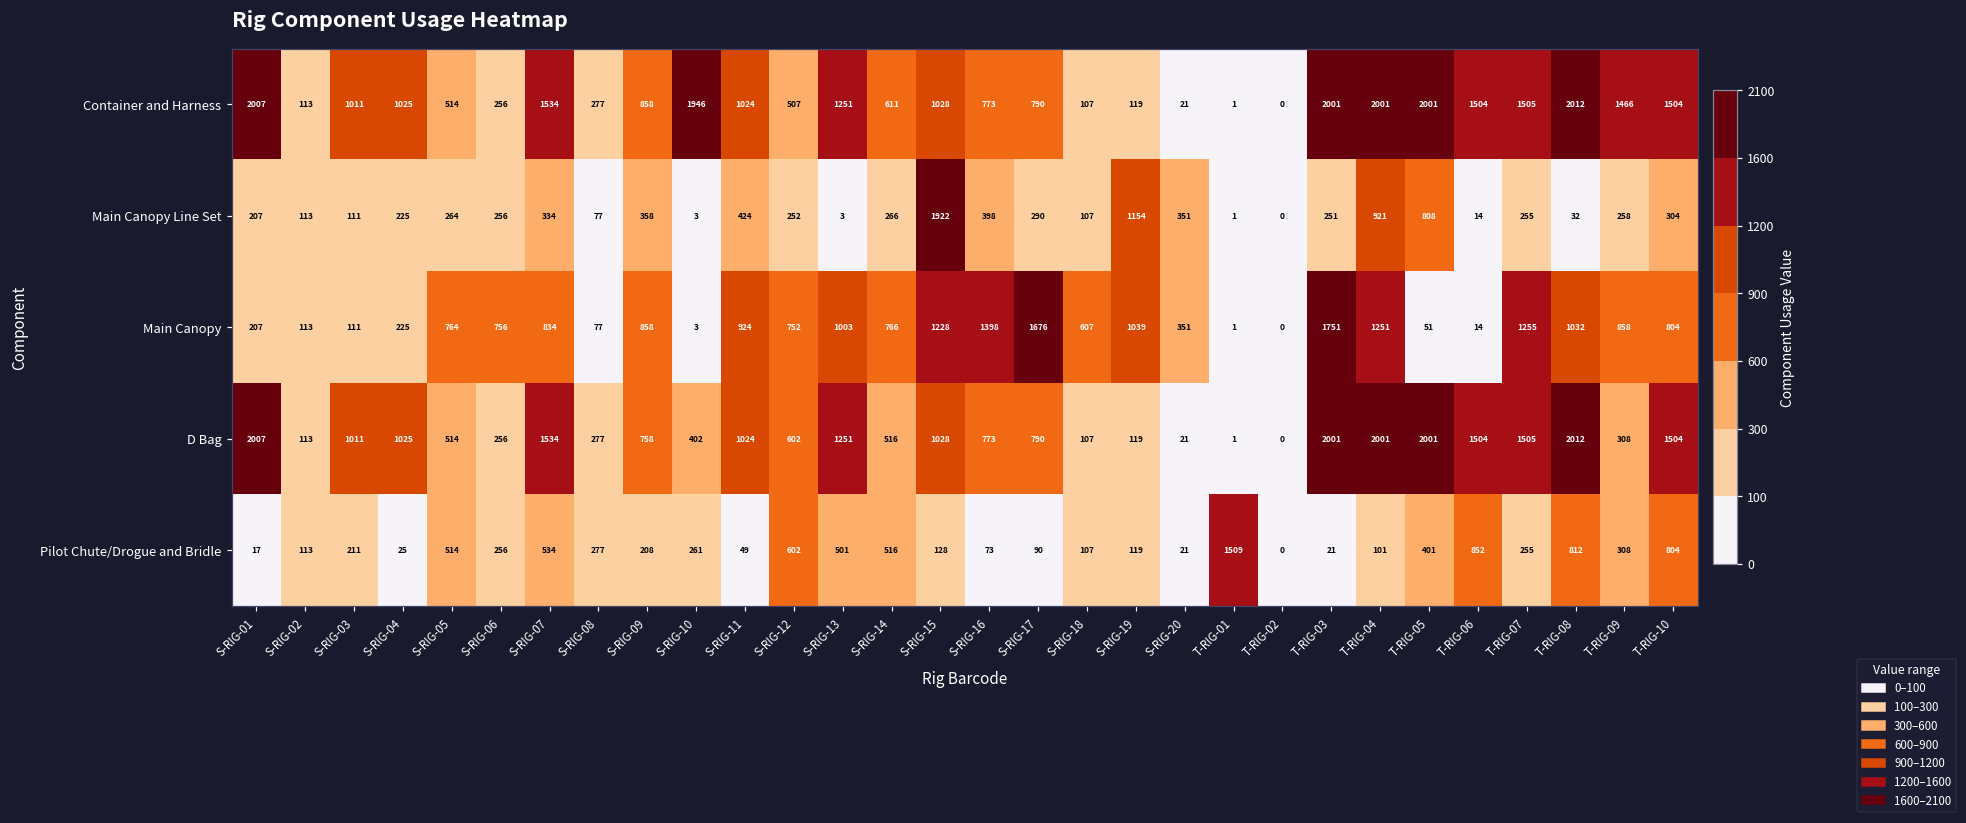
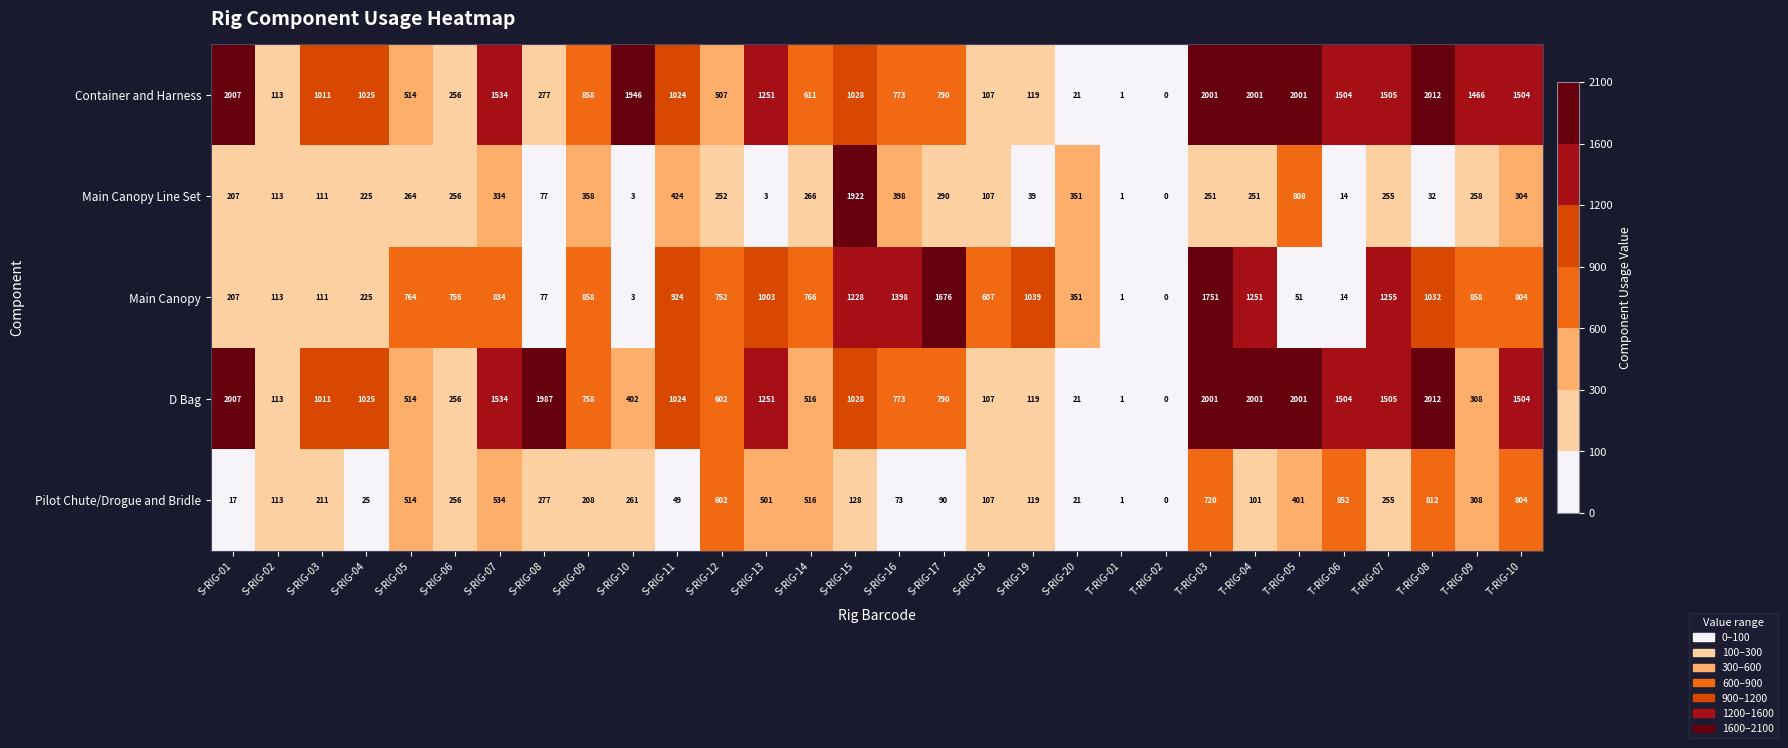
  {
    "Container and Harness": {
      "S-RIG-01": 2007,
      "S-RIG-02": 113,
      "S-RIG-03": 1011,
      "S-RIG-04": 1025,
      "S-RIG-05": 514,
      "S-RIG-06": 256,
      "S-RIG-07": 1534,
      "S-RIG-08": 277,
      "S-RIG-09": 858,
      "S-RIG-10": 1946,
      "S-RIG-11": 1024,
      "S-RIG-12": 507,
      "S-RIG-13": 1251,
      "S-RIG-14": 611,
      "S-RIG-15": 1028,
      "S-RIG-16": 773,
      "S-RIG-17": 790,
      "S-RIG-18": 107,
      "S-RIG-19": 119,
      "S-RIG-20": 21,
      "T-RIG-01": 1,
      "T-RIG-02": 0,
      "T-RIG-03": 2001,
      "T-RIG-04": 2001,
      "T-RIG-05": 2001,
      "T-RIG-06": 1504,
      "T-RIG-07": 1505,
      "T-RIG-08": 2012,
      "T-RIG-09": 1466,
      "T-RIG-10": 1504
    },
    "Main Canopy Line Set": {
      "S-RIG-01": 207,
      "S-RIG-02": 113,
      "S-RIG-03": 111,
      "S-RIG-04": 225,
      "S-RIG-05": 264,
      "S-RIG-06": 256,
      "S-RIG-07": 334,
      "S-RIG-08": 77,
      "S-RIG-09": 358,
      "S-RIG-10": 3,
      "S-RIG-11": 424,
      "S-RIG-12": 252,
      "S-RIG-13": 3,
      "S-RIG-14": 266,
      "S-RIG-15": 1922,
      "S-RIG-16": 398,
      "S-RIG-17": 290,
      "S-RIG-18": 107,
-     "S-RIG-19": 1154,
+     "S-RIG-19": 39,
      "S-RIG-20": 351,
      "T-RIG-01": 1,
      "T-RIG-02": 0,
      "T-RIG-03": 251,
-     "T-RIG-04": 921,
+     "T-RIG-04": 251,
      "T-RIG-05": 808,
      "T-RIG-06": 14,
      "T-RIG-07": 255,
      "T-RIG-08": 32,
      "T-RIG-09": 258,
      "T-RIG-10": 304
    },
    "Main Canopy": {
      "S-RIG-01": 207,
      "S-RIG-02": 113,
      "S-RIG-03": 111,
      "S-RIG-04": 225,
      "S-RIG-05": 764,
      "S-RIG-06": 756,
      "S-RIG-07": 834,
      "S-RIG-08": 77,
      "S-RIG-09": 858,
      "S-RIG-10": 3,
      "S-RIG-11": 924,
      "S-RIG-12": 752,
      "S-RIG-13": 1003,
      "S-RIG-14": 766,
      "S-RIG-15": 1228,
      "S-RIG-16": 1398,
      "S-RIG-17": 1676,
      "S-RIG-18": 607,
      "S-RIG-19": 1039,
      "S-RIG-20": 351,
      "T-RIG-01": 1,
      "T-RIG-02": 0,
      "T-RIG-03": 1751,
      "T-RIG-04": 1251,
      "T-RIG-05": 51,
      "T-RIG-06": 14,
      "T-RIG-07": 1255,
      "T-RIG-08": 1032,
      "T-RIG-09": 858,
      "T-RIG-10": 804
    },
    "D Bag": {
      "S-RIG-01": 2007,
      "S-RIG-02": 113,
      "S-RIG-03": 1011,
      "S-RIG-04": 1025,
      "S-RIG-05": 514,
      "S-RIG-06": 256,
      "S-RIG-07": 1534,
-     "S-RIG-08": 277,
+     "S-RIG-08": 1987,
      "S-RIG-09": 758,
      "S-RIG-10": 402,
      "S-RIG-11": 1024,
      "S-RIG-12": 602,
      "S-RIG-13": 1251,
      "S-RIG-14": 516,
      "S-RIG-15": 1028,
      "S-RIG-16": 773,
      "S-RIG-17": 790,
      "S-RIG-18": 107,
      "S-RIG-19": 119,
      "S-RIG-20": 21,
      "T-RIG-01": 1,
      "T-RIG-02": 0,
      "T-RIG-03": 2001,
      "T-RIG-04": 2001,
      "T-RIG-05": 2001,
      "T-RIG-06": 1504,
      "T-RIG-07": 1505,
      "T-RIG-08": 2012,
      "T-RIG-09": 308,
      "T-RIG-10": 1504
    },
    "Pilot Chute/Drogue and Bridle": {
      "S-RIG-01": 17,
      "S-RIG-02": 113,
      "S-RIG-03": 211,
      "S-RIG-04": 25,
      "S-RIG-05": 514,
      "S-RIG-06": 256,
      "S-RIG-07": 534,
      "S-RIG-08": 277,
      "S-RIG-09": 208,
      "S-RIG-10": 261,
      "S-RIG-11": 49,
      "S-RIG-12": 602,
      "S-RIG-13": 501,
      "S-RIG-14": 516,
      "S-RIG-15": 128,
      "S-RIG-16": 73,
      "S-RIG-17": 90,
      "S-RIG-18": 107,
      "S-RIG-19": 119,
      "S-RIG-20": 21,
-     "T-RIG-01": 1509,
+     "T-RIG-01": 1,
      "T-RIG-02": 0,
-     "T-RIG-03": 21,
+     "T-RIG-03": 720,
      "T-RIG-04": 101,
      "T-RIG-05": 401,
      "T-RIG-06": 852,
      "T-RIG-07": 255,
      "T-RIG-08": 812,
      "T-RIG-09": 308,
      "T-RIG-10": 804
    }
  }
